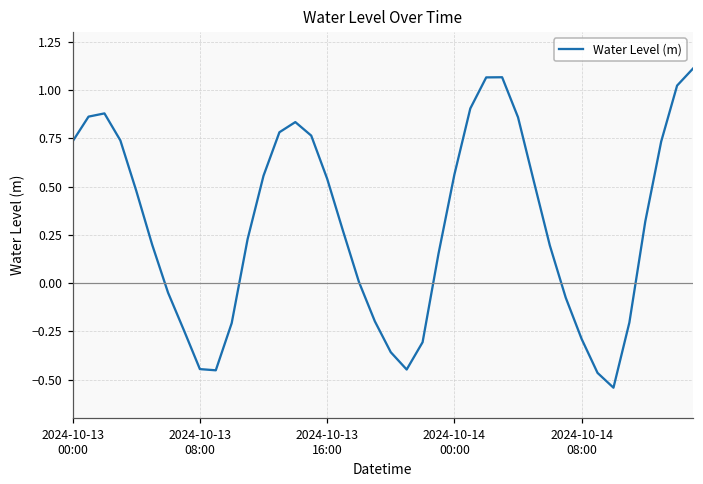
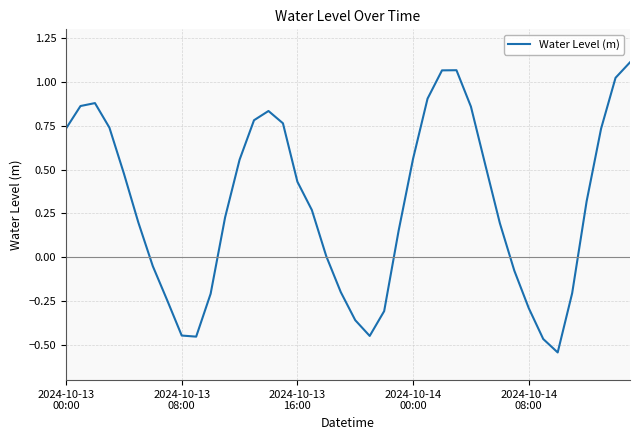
  {
    "2024-10-13 00:00": 0.73,
    "2024-10-13 08:00": -0.45,
-   "2024-10-13 16:00": 0.54,
+   "2024-10-13 16:00": 0.43,
    "2024-10-14 00:00": 0.56,
    "2024-10-14 08:00": -0.29
  }
